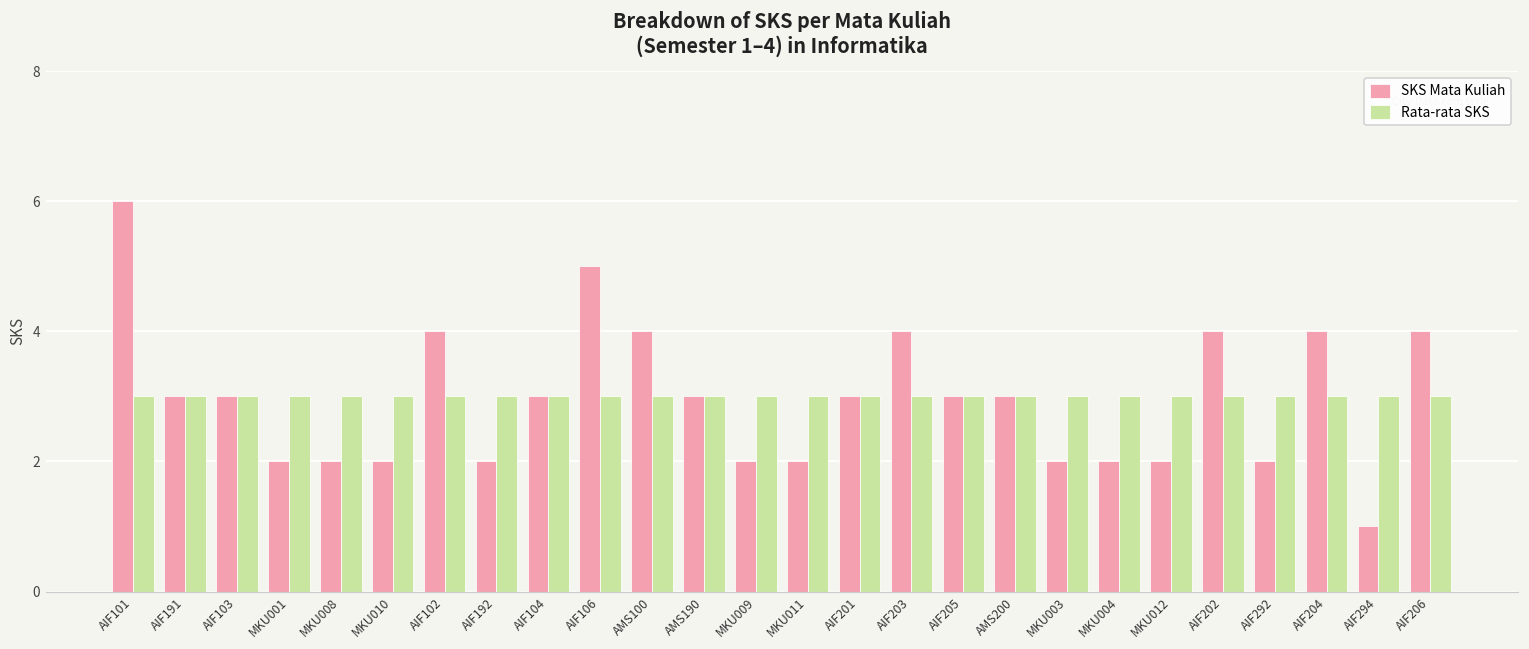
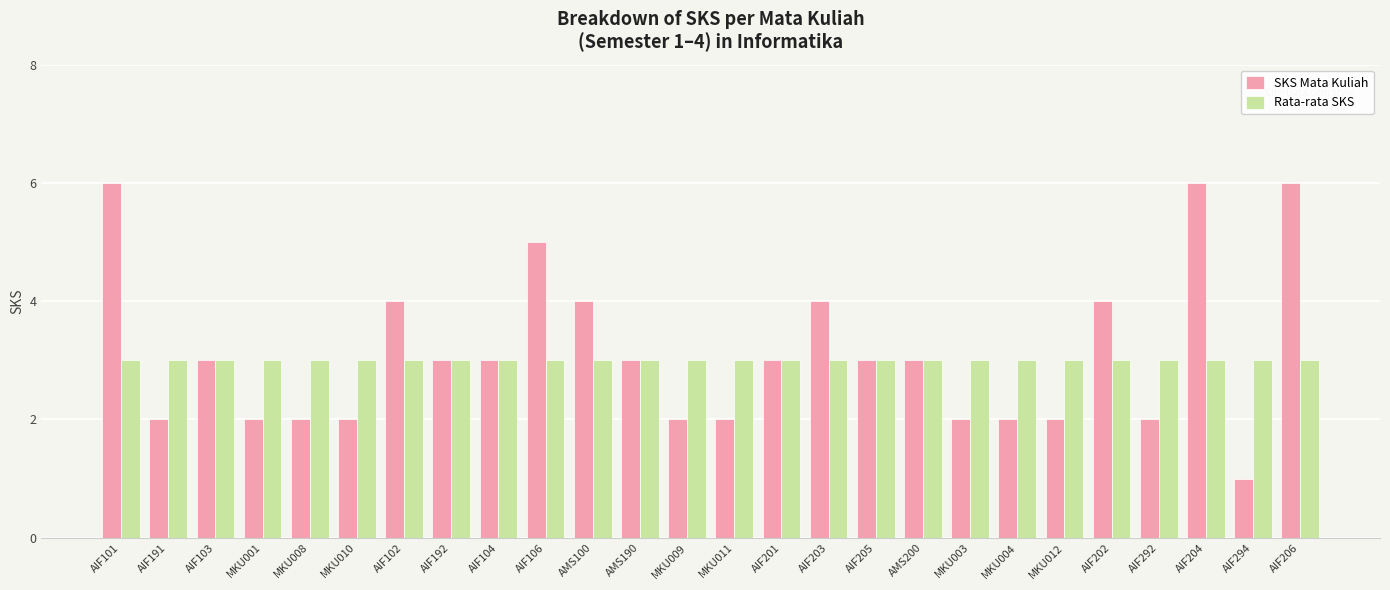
  {
    "SKS Mata Kuliah": {
      "AIF101": 6,
-     "AIF191": 3,
+     "AIF191": 2,
      "AIF103": 3,
      "MKU001": 2,
      "MKU008": 2,
      "MKU010": 2,
      "AIF102": 4,
-     "AIF192": 2,
+     "AIF192": 3,
      "AIF104": 3,
      "AIF106": 5,
      "AMS100": 4,
      "AMS190": 3,
      "MKU009": 2,
      "MKU011": 2,
      "AIF201": 3,
      "AIF203": 4,
      "AIF205": 3,
      "AMS200": 3,
      "MKU003": 2,
      "MKU004": 2,
      "MKU012": 2,
      "AIF202": 4,
      "AIF292": 2,
-     "AIF204": 4,
+     "AIF204": 6,
      "AIF294": 1,
-     "AIF206": 4
+     "AIF206": 6
    },
    "Rata-rata SKS": {
      "AIF101": 3,
      "AIF191": 3,
      "AIF103": 3,
      "MKU001": 3,
      "MKU008": 3,
      "MKU010": 3,
      "AIF102": 3,
      "AIF192": 3,
      "AIF104": 3,
      "AIF106": 3,
      "AMS100": 3,
      "AMS190": 3,
      "MKU009": 3,
      "MKU011": 3,
      "AIF201": 3,
      "AIF203": 3,
      "AIF205": 3,
      "AMS200": 3,
      "MKU003": 3,
      "MKU004": 3,
      "MKU012": 3,
      "AIF202": 3,
      "AIF292": 3,
      "AIF204": 3,
      "AIF294": 3,
      "AIF206": 3
    }
  }
